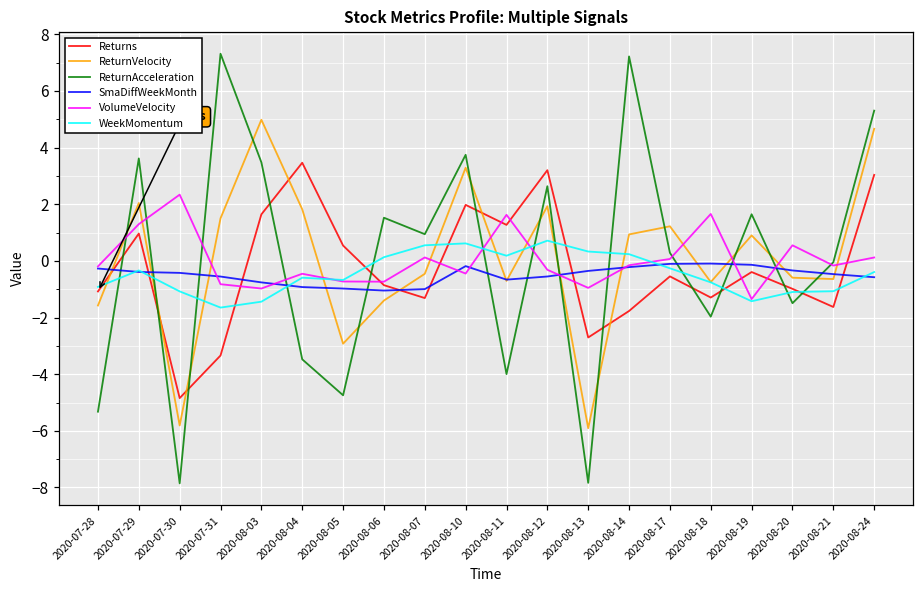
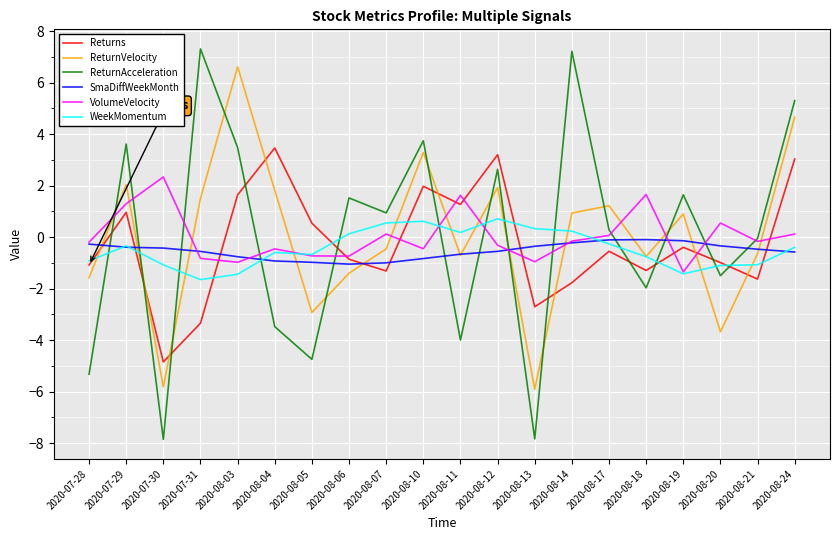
  {
    "Returns": {
      "2020-07-28": -1.1,
      "2020-07-29": 1.0,
      "2020-07-30": -4.8,
      "2020-07-31": -3.3,
      "2020-08-03": 1.6,
      "2020-08-04": 3.5,
      "2020-08-05": 0.5,
      "2020-08-06": -0.9,
      "2020-08-07": -1.3,
      "2020-08-10": 2.0,
      "2020-08-11": 1.3,
      "2020-08-12": 3.2,
      "2020-08-13": -2.7,
      "2020-08-14": -1.8,
      "2020-08-17": -0.5,
      "2020-08-18": -1.3,
      "2020-08-19": -0.4,
      "2020-08-20": -1.0,
      "2020-08-21": -1.6,
      "2020-08-24": 3.0
    },
    "ReturnVelocity": {
      "2020-07-28": -1.6,
      "2020-07-29": 2.0,
      "2020-07-30": -5.8,
      "2020-07-31": 1.5,
-     "2020-08-03": 5.0,
+     "2020-08-03": 6.6,
      "2020-08-04": 1.8,
      "2020-08-05": -2.9,
      "2020-08-06": -1.4,
      "2020-08-07": -0.5,
      "2020-08-10": 3.3,
      "2020-08-12": 1.9,
      "2020-08-13": -5.9,
      "2020-08-14": 0.9,
      "2020-08-17": 1.2,
      "2020-08-19": 0.9,
-     "2020-08-20": -0.6,
+     "2020-08-20": -3.7,
      "2020-08-21": -0.6,
      "2020-08-24": 4.7
    },
    "ReturnAcceleration": {
      "2020-07-28": -5.3,
      "2020-07-29": 3.6,
      "2020-07-30": -7.9,
      "2020-07-31": 7.3,
      "2020-08-03": 3.5,
      "2020-08-04": -3.5,
      "2020-08-05": -4.7,
      "2020-08-06": 1.5,
      "2020-08-07": 0.9,
      "2020-08-10": 3.7,
      "2020-08-11": -4.0,
      "2020-08-12": 2.6,
      "2020-08-13": -7.8,
      "2020-08-14": 7.2,
      "2020-08-17": 0.3,
      "2020-08-18": -2.0,
      "2020-08-19": 1.6,
      "2020-08-20": -1.5,
      "2020-08-21": 0.0,
      "2020-08-24": 5.3
    },
    "SmaDiffWeekMonth": {
      "2020-07-30": -0.4,
      "2020-07-31": -0.6,
      "2020-08-03": -0.8,
      "2020-08-04": -0.9,
      "2020-08-05": -1.0,
      "2020-08-06": -1.0,
      "2020-08-07": -1.0,
-     "2020-08-10": -0.2,
+     "2020-08-10": -0.8,
      "2020-08-12": -0.6,
      "2020-08-13": -0.4,
      "2020-08-17": -0.1,
      "2020-08-18": -0.1,
      "2020-08-19": -0.1,
      "2020-08-20": -0.3,
      "2020-08-21": -0.5,
      "2020-08-24": -0.6
    },
    "VolumeVelocity": {
      "2020-07-29": 1.3,
      "2020-07-30": 2.3,
      "2020-07-31": -0.8,
      "2020-08-03": -1.0,
      "2020-08-04": -0.5,
      "2020-08-06": -0.7,
      "2020-08-07": 0.1,
      "2020-08-10": -0.4,
      "2020-08-11": 1.6,
      "2020-08-12": -0.3,
      "2020-08-13": -1.0,
      "2020-08-17": 0.1,
      "2020-08-18": 1.7,
      "2020-08-20": 0.6,
      "2020-08-21": -0.2,
      "2020-08-24": 0.1
    },
    "WeekMomentum": {
      "2020-07-28": -0.9,
      "2020-07-30": -1.1,
      "2020-07-31": -1.6,
      "2020-08-03": -1.4,
      "2020-08-04": -0.6,
      "2020-08-06": 0.1,
      "2020-08-07": 0.6,
      "2020-08-10": 0.6,
      "2020-08-11": 0.2,
      "2020-08-12": 0.7,
      "2020-08-13": 0.3,
      "2020-08-14": 0.2,
      "2020-08-17": -0.3,
      "2020-08-20": -1.1,
      "2020-08-21": -1.1,
      "2020-08-24": -0.4
    }
  }
